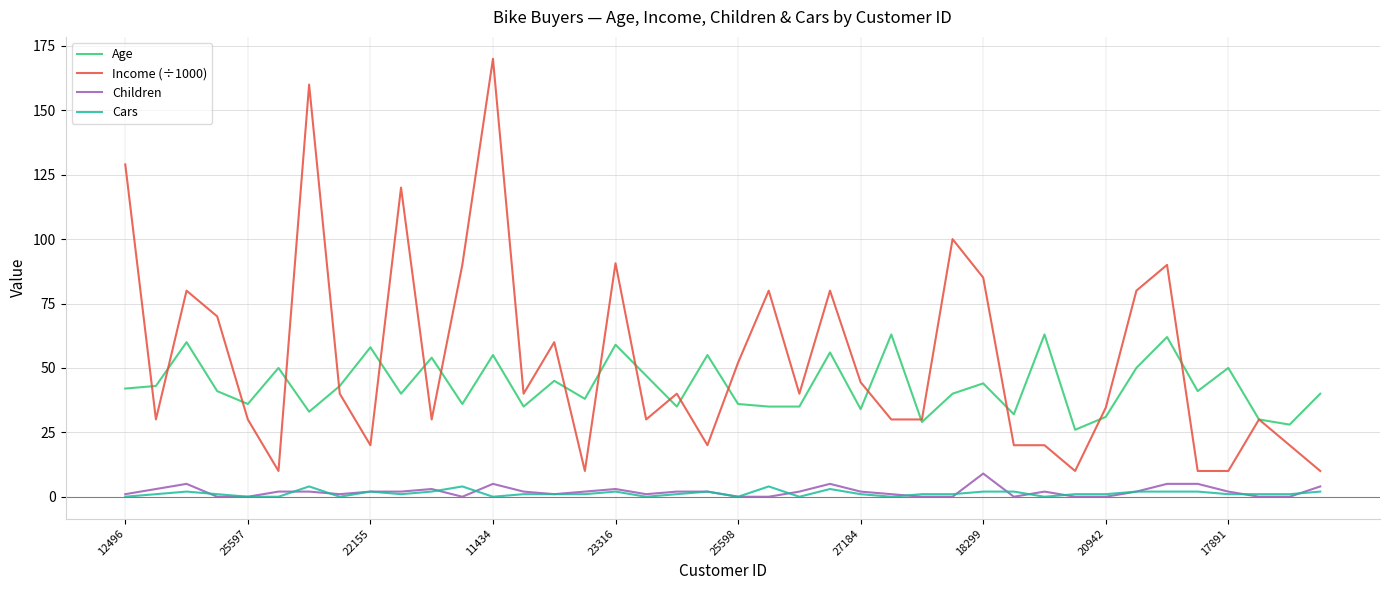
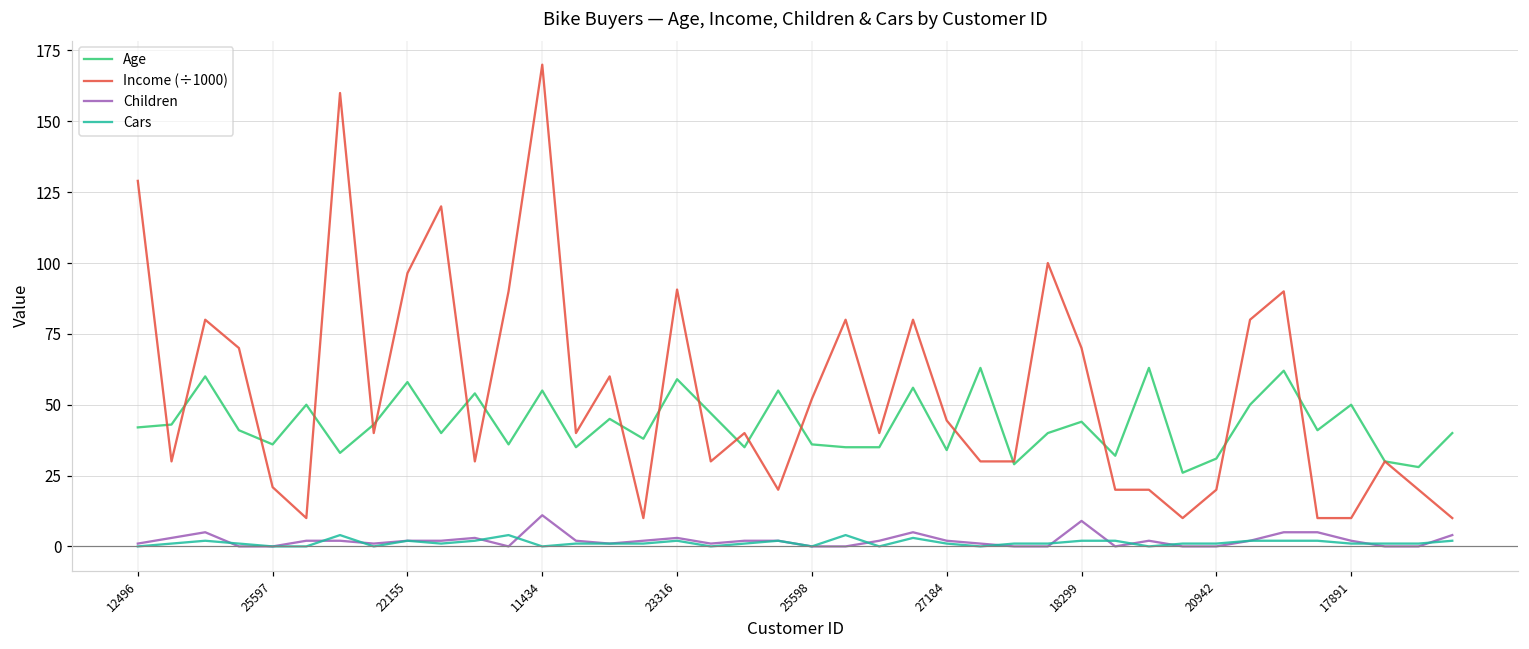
  {
    "Income (÷1000)": {
      "12496": 129,
-     "25597": 30,
-     "22155": 20,
+     "25597": 21,
+     "22155": 96,
      "11434": 170,
      "23316": 91,
      "25598": 52,
      "27184": 44,
-     "18299": 85,
-     "20942": 35,
+     "18299": 70,
+     "20942": 20,
      "17891": 10
    },
    "Children": {
-     "11434": 5,
+     "11434": 11,
      "23316": 3,
      "27184": 2,
      "18299": 9,
      "17891": 2
    }
  }
